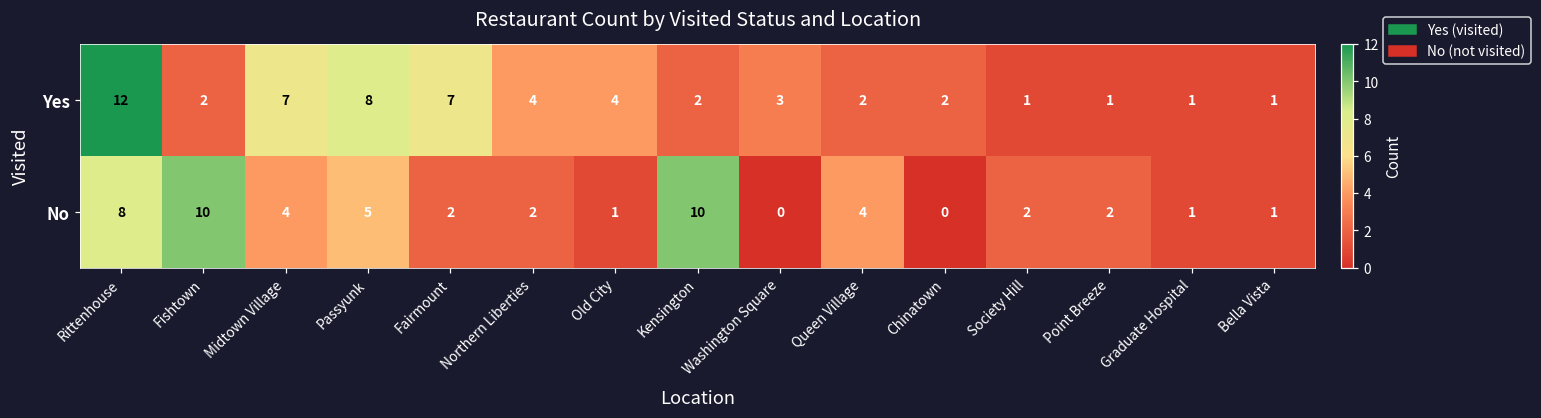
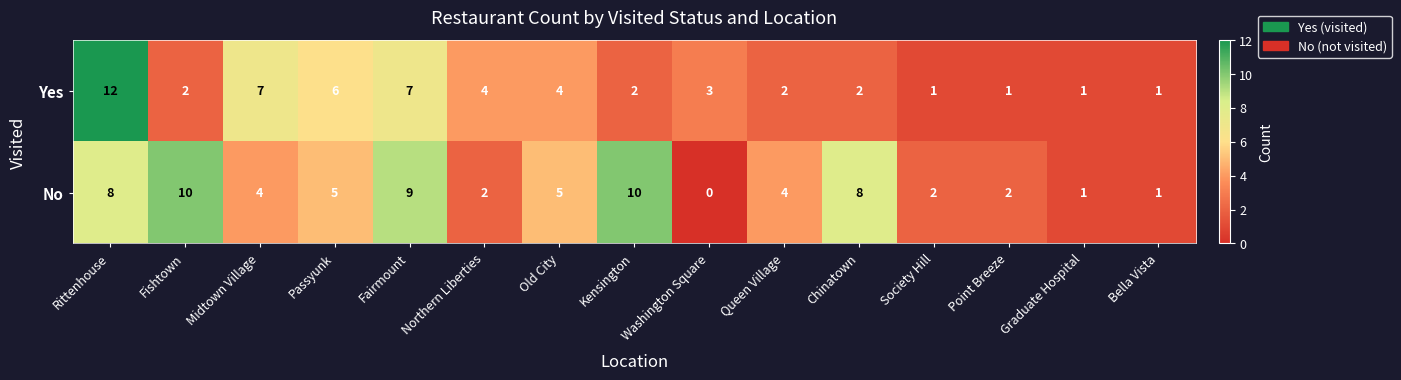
  {
    "Yes": {
      "Rittenhouse": 12,
      "Fishtown": 2,
      "Midtown Village": 7,
-     "Passyunk": 8,
+     "Passyunk": 6,
      "Fairmount": 7,
      "Northern Liberties": 4,
      "Old City": 4,
      "Kensington": 2,
      "Washington Square": 3,
      "Queen Village": 2,
      "Chinatown": 2,
      "Society Hill": 1,
      "Point Breeze": 1,
      "Graduate Hospital": 1,
      "Bella Vista": 1
    },
    "No": {
      "Rittenhouse": 8,
      "Fishtown": 10,
      "Midtown Village": 4,
      "Passyunk": 5,
-     "Fairmount": 2,
+     "Fairmount": 9,
      "Northern Liberties": 2,
-     "Old City": 1,
+     "Old City": 5,
      "Kensington": 10,
      "Washington Square": 0,
      "Queen Village": 4,
-     "Chinatown": 0,
+     "Chinatown": 8,
      "Society Hill": 2,
      "Point Breeze": 2,
      "Graduate Hospital": 1,
      "Bella Vista": 1
    }
  }
